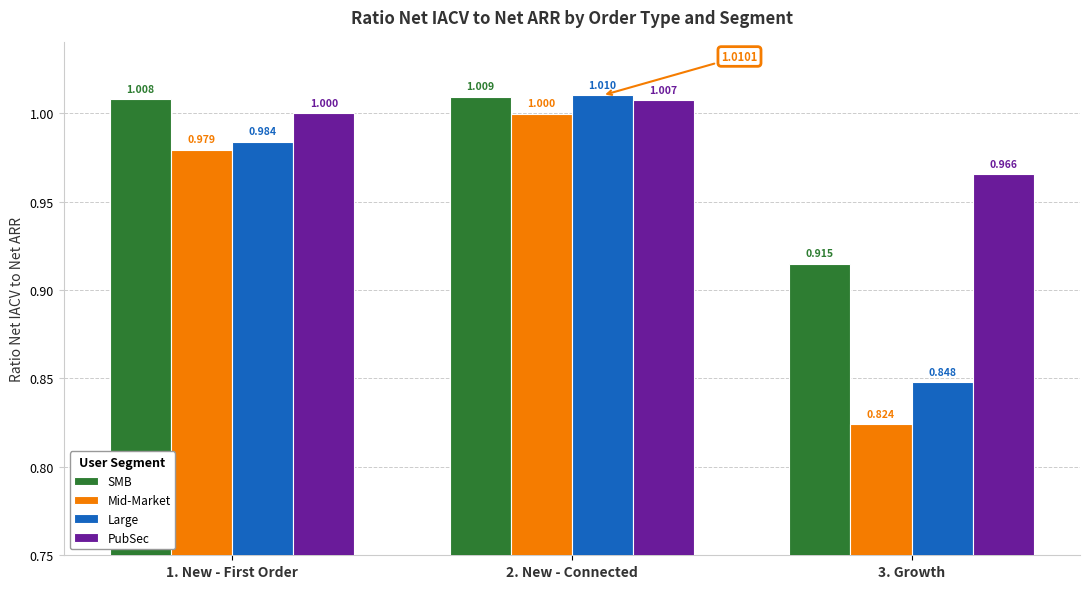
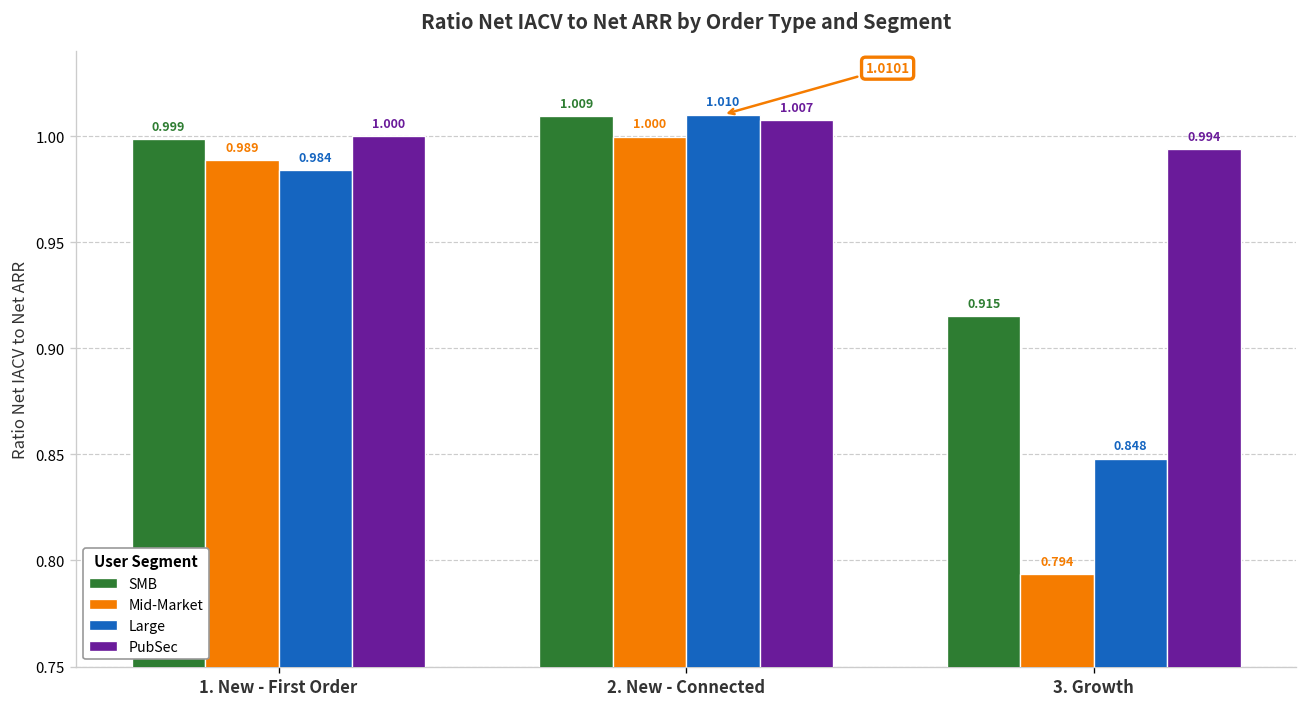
  {
    "SMB": {
-     "1. New - First Order": 1.008,
+     "1. New - First Order": 0.999,
      "2. New - Connected": 1.009,
      "3. Growth": 0.915
    },
    "Mid-Market": {
-     "1. New - First Order": 0.979,
+     "1. New - First Order": 0.989,
      "2. New - Connected": 1.000,
-     "3. Growth": 0.824
+     "3. Growth": 0.794
    },
    "Large": {
      "1. New - First Order": 0.984,
      "3. Growth": 0.848
    },
    "PubSec": {
      "1. New - First Order": 1.000,
-     "3. Growth": 0.966
+     "3. Growth": 0.994
    }
  }
